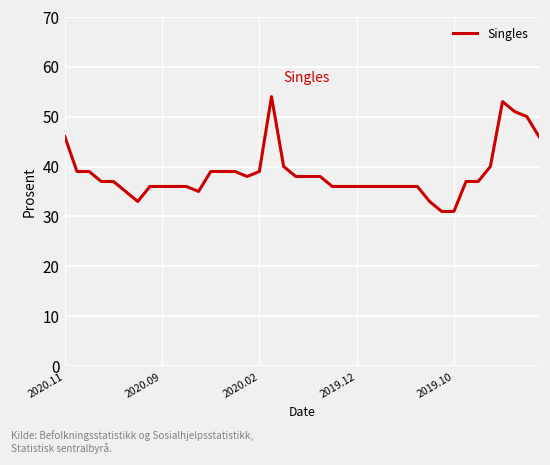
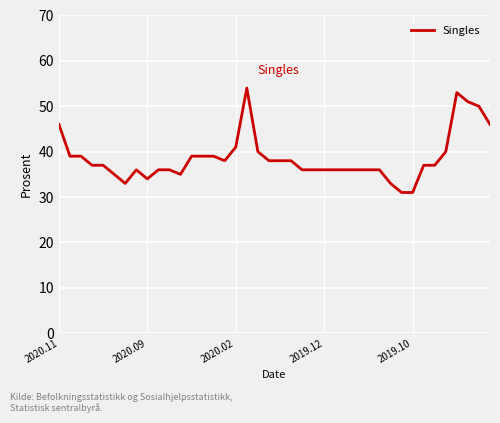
  {
    "2020.11": 46,
-   "2020.09": 36,
-   "2020.02": 39,
+   "2020.09": 34,
+   "2020.02": 41,
    "2019.12": 36,
    "2019.10": 31
  }
